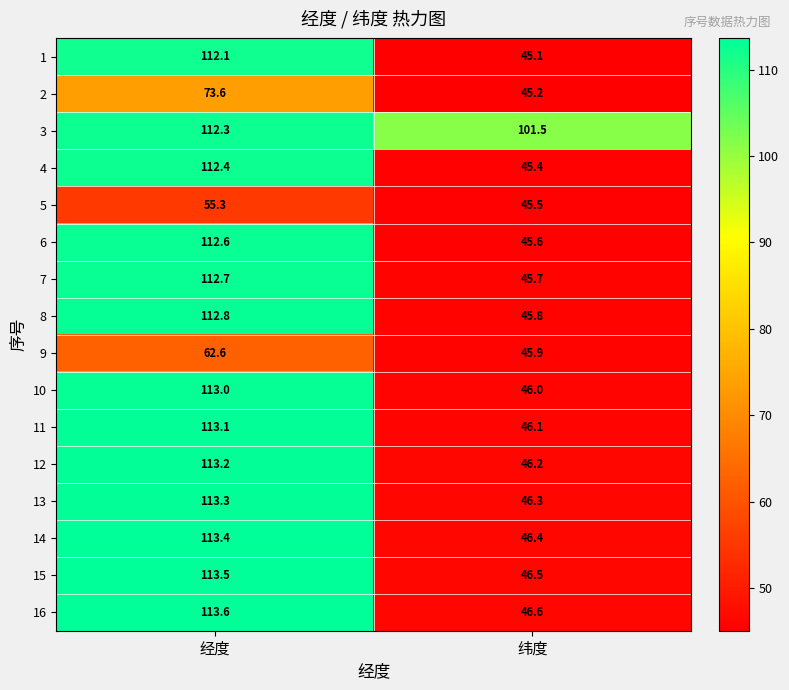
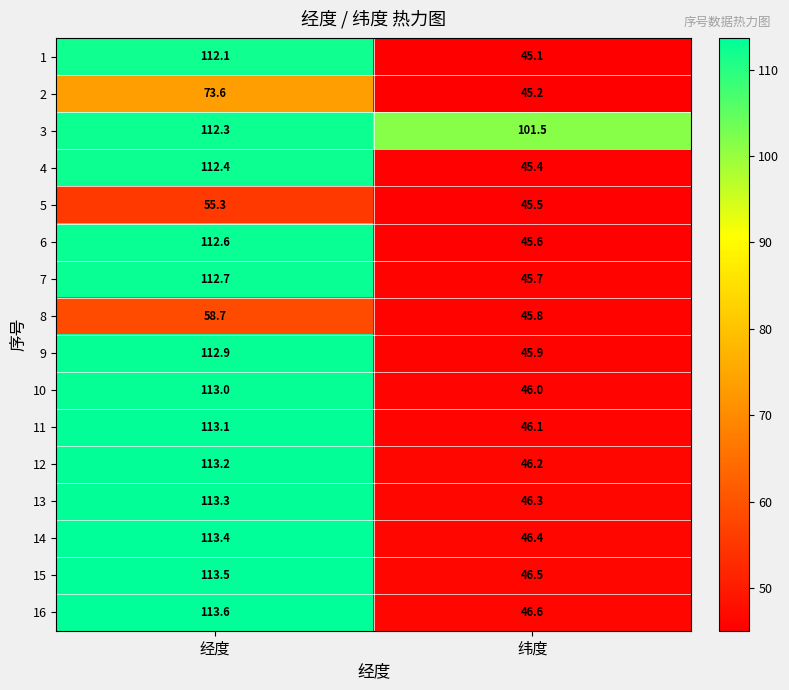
  {
    "1": {
      "经度": 112.1,
      "纬度": 45.1
    },
    "2": {
      "经度": 73.6,
      "纬度": 45.2
    },
    "3": {
      "经度": 112.3,
      "纬度": 101.5
    },
    "4": {
      "经度": 112.4,
      "纬度": 45.4
    },
    "5": {
      "经度": 55.3,
      "纬度": 45.5
    },
    "6": {
      "经度": 112.6,
      "纬度": 45.6
    },
    "7": {
      "经度": 112.7,
      "纬度": 45.7
    },
    "8": {
-     "经度": 112.8,
+     "经度": 58.7,
      "纬度": 45.8
    },
    "9": {
-     "经度": 62.6,
+     "经度": 112.9,
      "纬度": 45.9
    },
    "10": {
      "经度": 113.0,
      "纬度": 46.0
    },
    "11": {
      "经度": 113.1,
      "纬度": 46.1
    },
    "12": {
      "经度": 113.2,
      "纬度": 46.2
    },
    "13": {
      "经度": 113.3,
      "纬度": 46.3
    },
    "14": {
      "经度": 113.4,
      "纬度": 46.4
    },
    "15": {
      "经度": 113.5,
      "纬度": 46.5
    },
    "16": {
      "经度": 113.6,
      "纬度": 46.6
    }
  }
